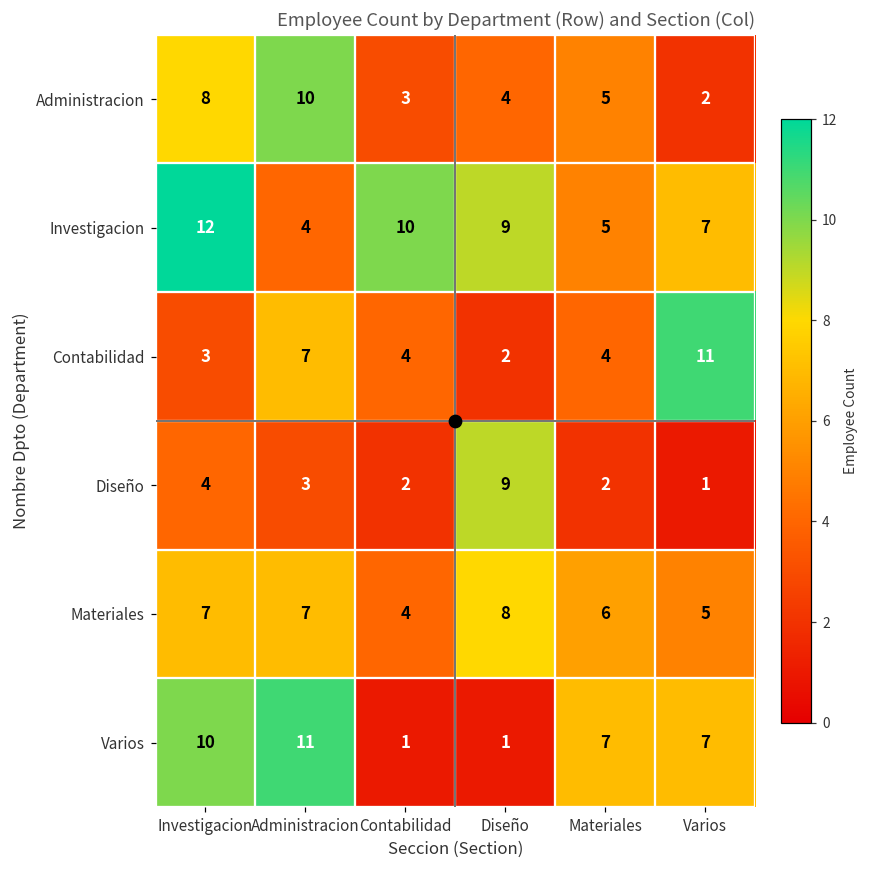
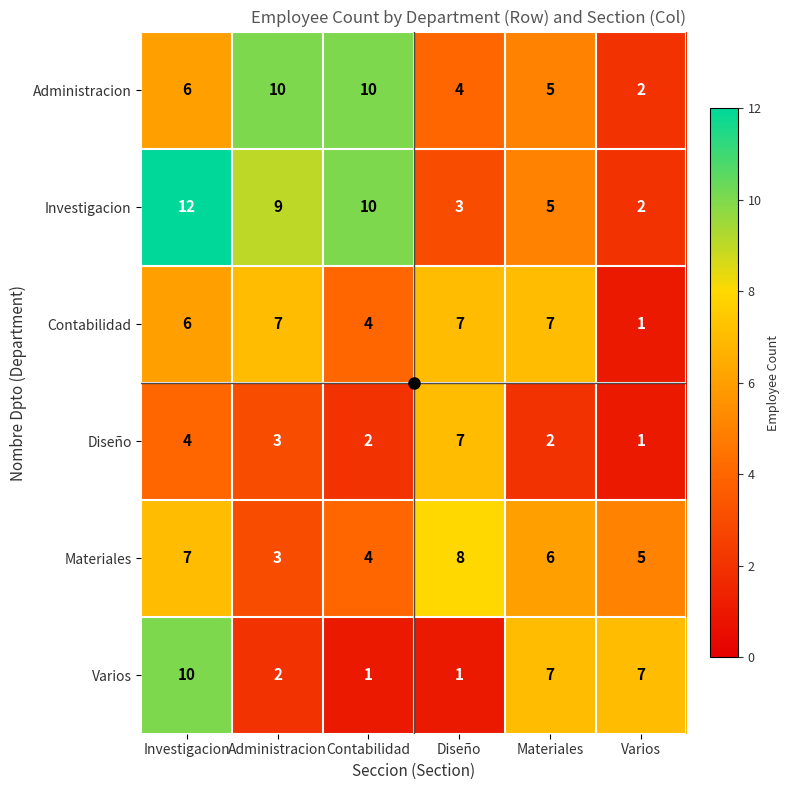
  {
    "Administracion": {
-     "Investigacion": 8,
+     "Investigacion": 6,
      "Administracion": 10,
-     "Contabilidad": 3,
+     "Contabilidad": 10,
      "Diseño": 4,
      "Materiales": 5,
      "Varios": 2
    },
    "Investigacion": {
      "Investigacion": 12,
-     "Administracion": 4,
+     "Administracion": 9,
      "Contabilidad": 10,
-     "Diseño": 9,
+     "Diseño": 3,
      "Materiales": 5,
-     "Varios": 7
+     "Varios": 2
    },
    "Contabilidad": {
-     "Investigacion": 3,
+     "Investigacion": 6,
      "Administracion": 7,
      "Contabilidad": 4,
-     "Diseño": 2,
-     "Materiales": 4,
-     "Varios": 11
+     "Diseño": 7,
+     "Materiales": 7,
+     "Varios": 1
    },
    "Diseño": {
      "Investigacion": 4,
      "Administracion": 3,
      "Contabilidad": 2,
-     "Diseño": 9,
+     "Diseño": 7,
      "Materiales": 2,
      "Varios": 1
    },
    "Materiales": {
      "Investigacion": 7,
-     "Administracion": 7,
+     "Administracion": 3,
      "Contabilidad": 4,
      "Diseño": 8,
      "Materiales": 6,
      "Varios": 5
    },
    "Varios": {
      "Investigacion": 10,
-     "Administracion": 11,
+     "Administracion": 2,
      "Contabilidad": 1,
      "Diseño": 1,
      "Materiales": 7,
      "Varios": 7
    }
  }
